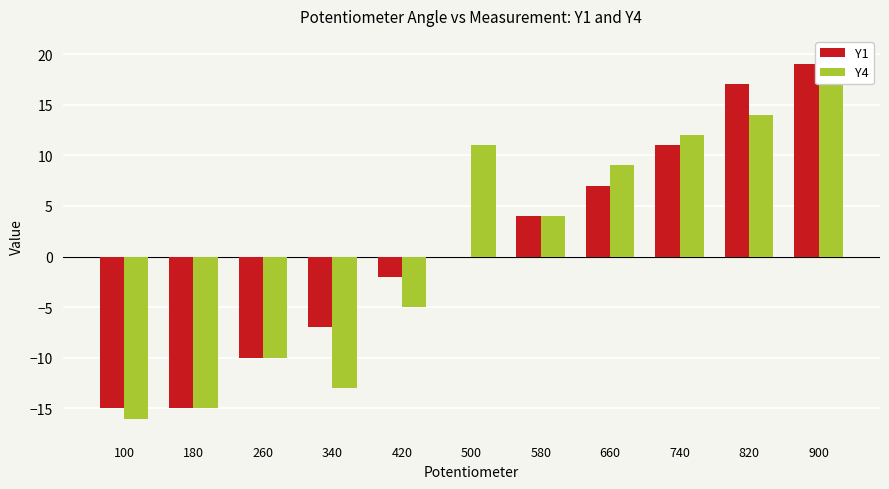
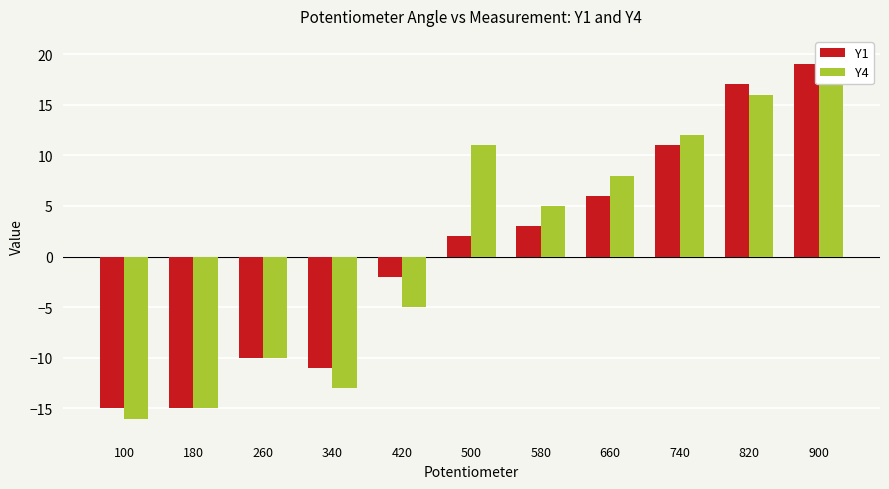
  {
    "Y1": {
      "100": -15,
      "180": -15,
      "260": -10,
-     "340": -7,
+     "340": -11,
      "420": -2,
-     "500": 0,
-     "580": 4,
-     "660": 7,
+     "500": 2,
+     "580": 3,
+     "660": 6,
      "740": 11,
      "820": 17,
      "900": 19
    },
    "Y4": {
      "100": -16,
      "180": -15,
      "260": -10,
      "340": -13,
      "420": -5,
      "500": 11,
-     "580": 4,
-     "660": 9,
+     "580": 5,
+     "660": 8,
      "740": 12,
-     "820": 14
+     "820": 16
    }
  }
